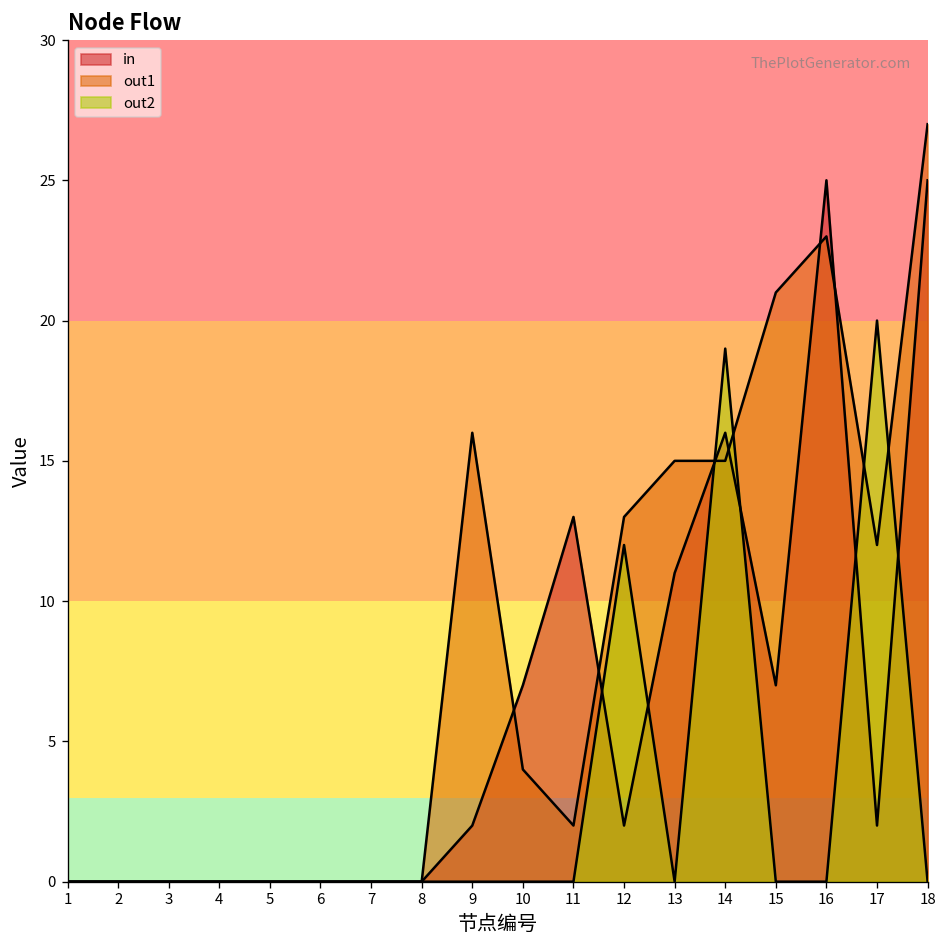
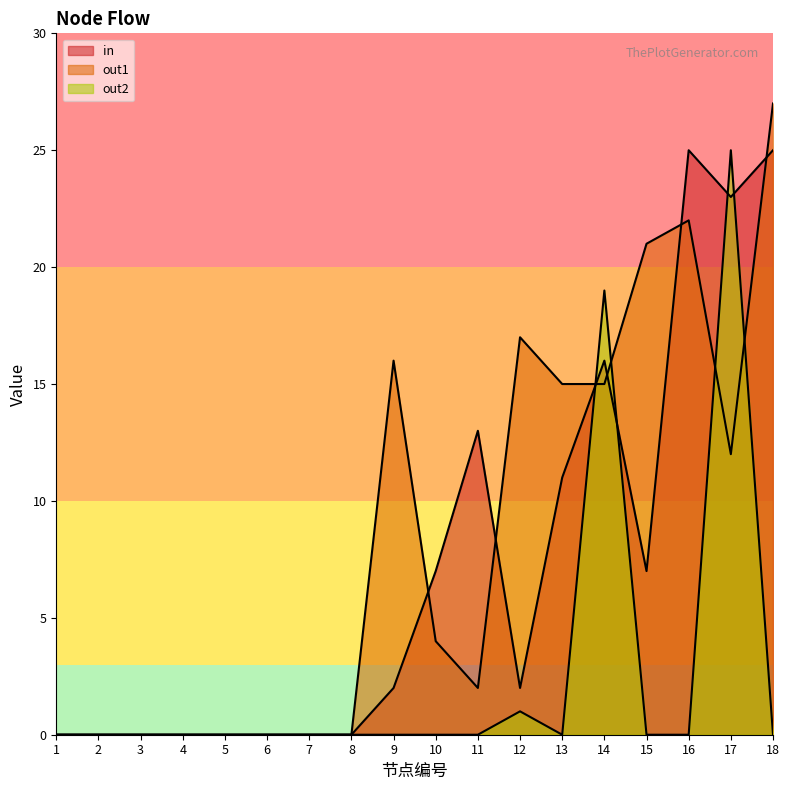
  {
    "in": {
      "9": 2,
      "10": 7,
      "11": 13,
      "12": 2,
      "13": 11,
      "14": 16,
      "15": 7,
      "16": 25,
-     "17": 2,
+     "17": 23,
      "18": 25
    },
    "out1": {
      "9": 16,
      "10": 4,
      "11": 2,
-     "12": 13,
+     "12": 17,
      "13": 15,
      "14": 15,
      "15": 21,
-     "16": 23,
+     "16": 22,
      "17": 12,
      "18": 27
    },
    "out2": {
      "9": 0,
      "10": 0,
      "11": 0,
-     "12": 12,
+     "12": 1,
      "13": 0,
      "14": 19,
      "15": 0,
      "16": 0,
-     "17": 20,
+     "17": 25,
      "18": 0
    }
  }
